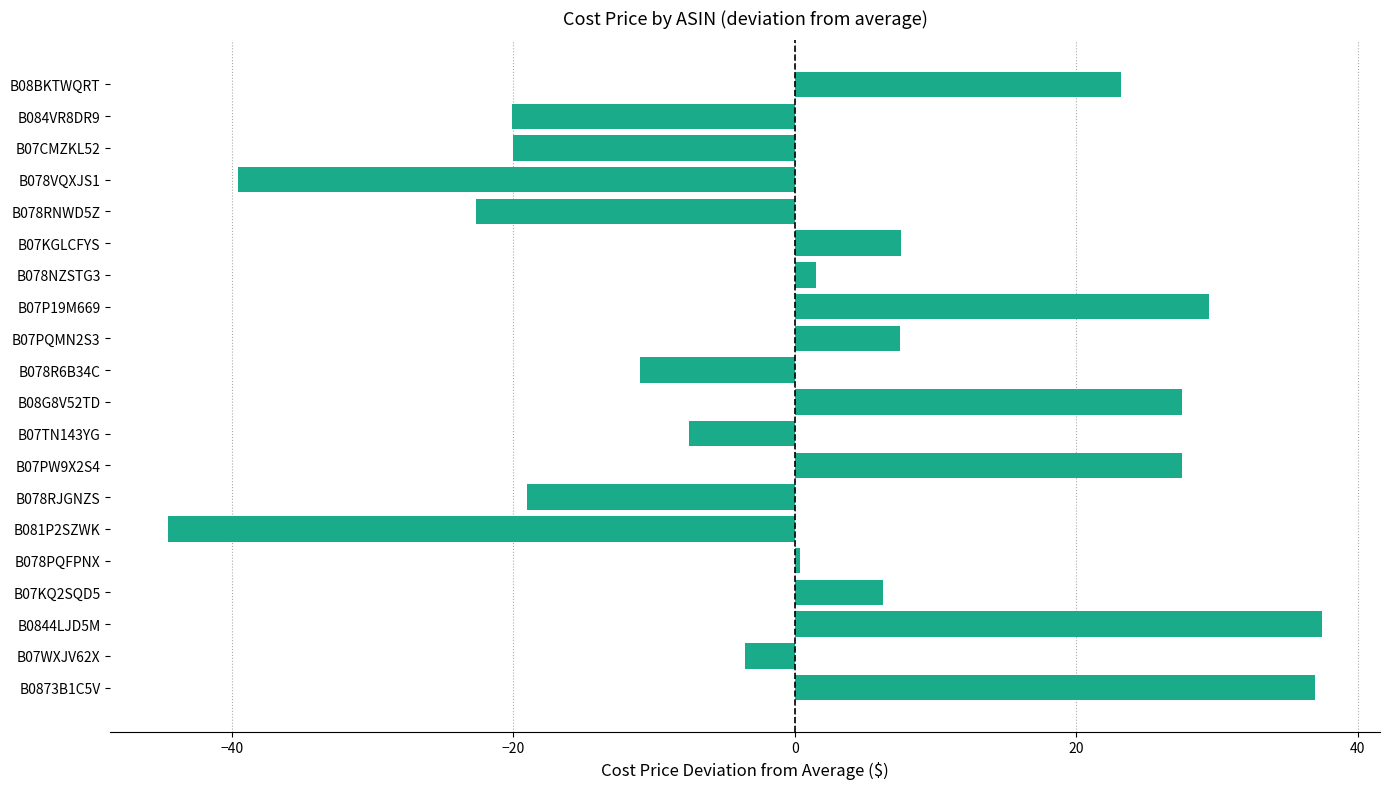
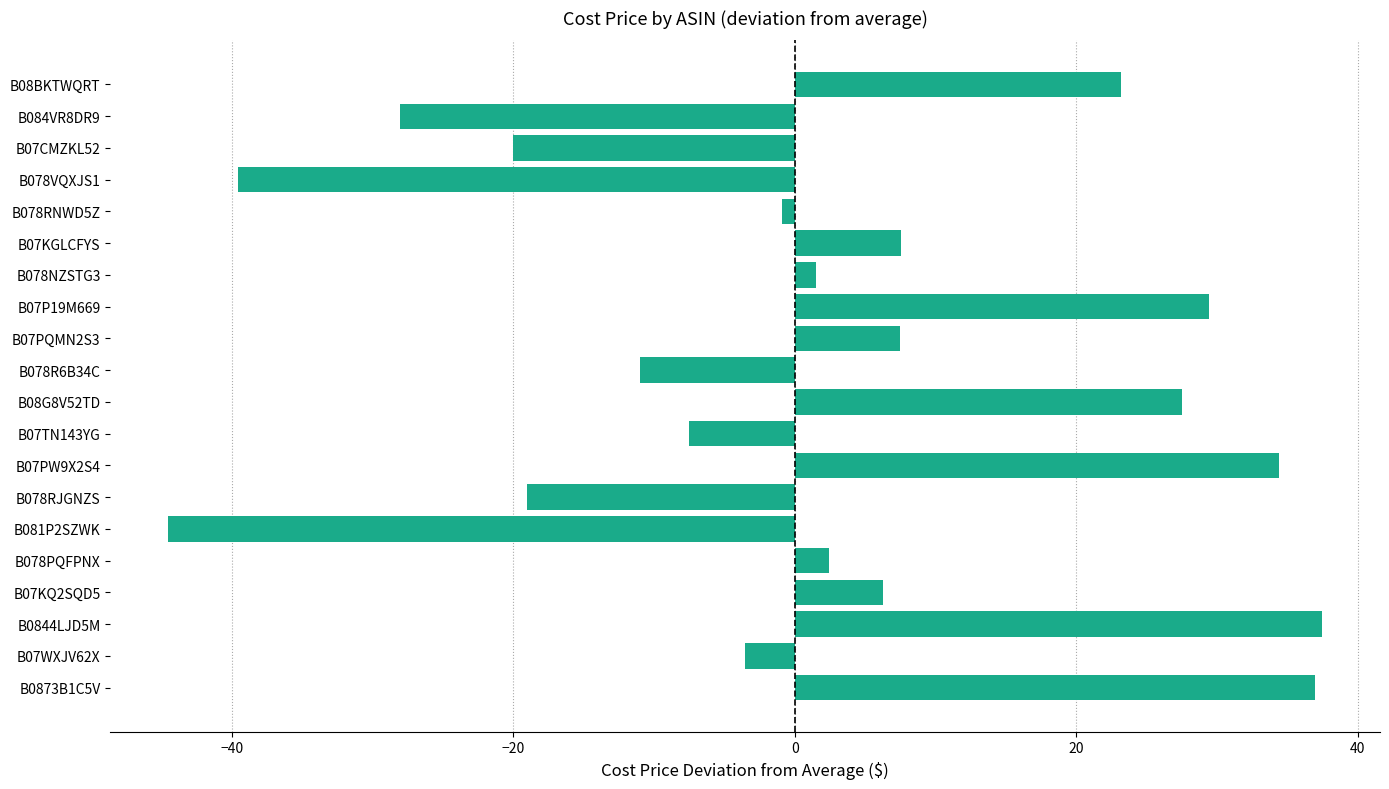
  {
    "B08BKTWQRT": 23.2,
-   "B084VR8DR9": -20.1,
+   "B084VR8DR9": -28.0,
    "B07CMZKL52": -20.0,
    "B078VQXJS1": -39.5,
-   "B078RNWD5Z": -22.6,
+   "B078RNWD5Z": -0.9,
    "B07KGLCFYS": 7.6,
    "B078NZSTG3": 1.5,
    "B07P19M669": 29.4,
    "B07PQMN2S3": 7.5,
    "B078R6B34C": -11.0,
    "B08G8V52TD": 27.5,
    "B07TN143YG": -7.5,
-   "B07PW9X2S4": 27.5,
+   "B07PW9X2S4": 34.4,
    "B078RJGNZS": -19.0,
    "B081P2SZWK": -44.5,
-   "B078PQFPNX": 0.4,
+   "B078PQFPNX": 2.4,
    "B07KQ2SQD5": 6.3,
    "B0844LJD5M": 37.5,
    "B07WXJV62X": -3.6,
    "B0873B1C5V": 37.0
  }
